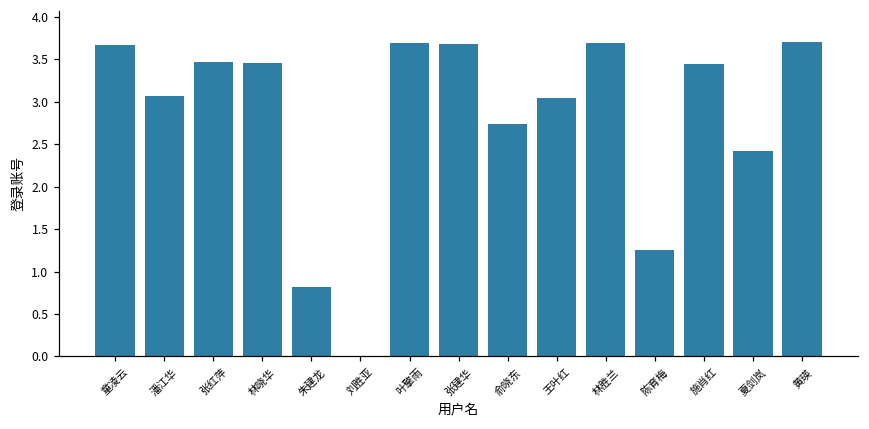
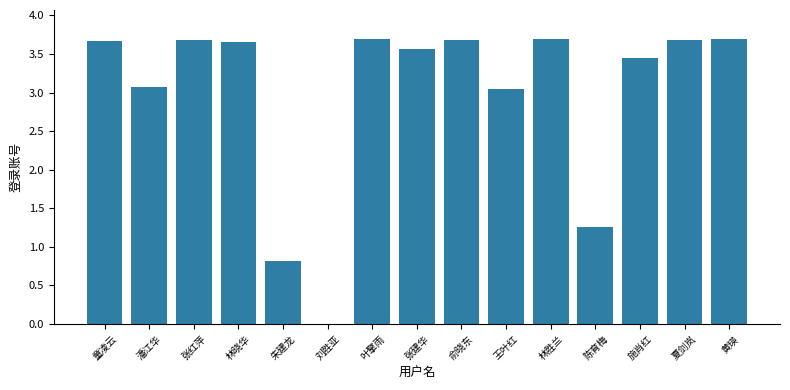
  {
    "童凌云": 3.7,
    "潘江华": 3.1,
-   "张红萍": 3.5,
-   "林晓华": 3.5,
+   "张红萍": 3.7,
+   "林晓华": 3.7,
    "朱建龙": 0.8,
    "叶擎雨": 3.7,
-   "张建华": 3.7,
-   "俞晓东": 2.7,
+   "张建华": 3.6,
+   "俞晓东": 3.7,
    "王叶红": 3.0,
    "林胜兰": 3.7,
    "陈育梅": 1.3,
    "施肖红": 3.5,
-   "夏剑岚": 2.4,
+   "夏剑岚": 3.7,
    "黄瑛": 3.7
  }
